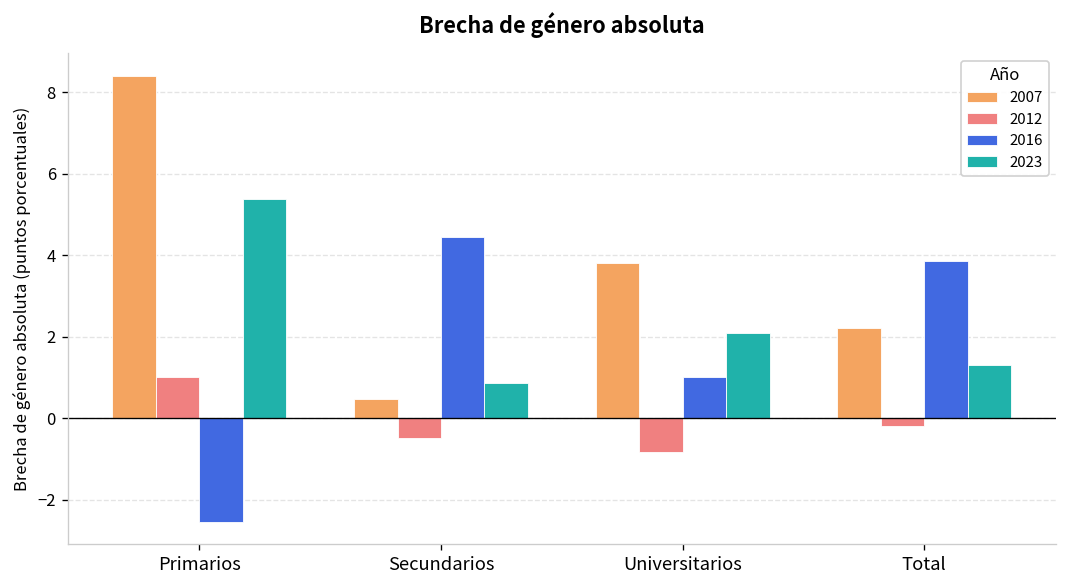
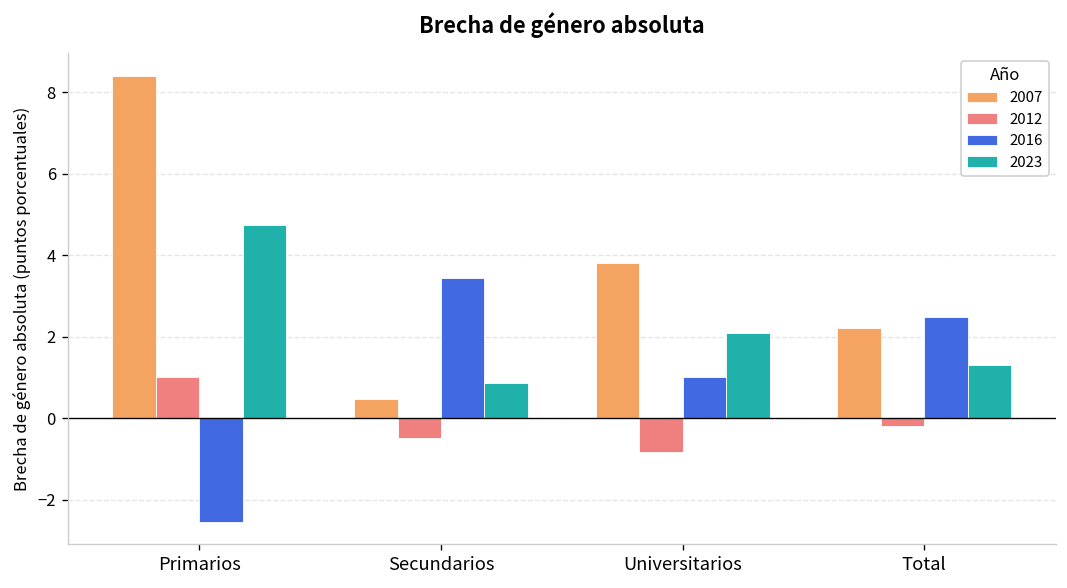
  {
    "2016": {
      "Primarios": -2.5,
-     "Secundarios": 4.5,
+     "Secundarios": 3.5,
      "Universitarios": 1.0,
-     "Total": 3.9
+     "Total": 2.5
    },
    "2023": {
-     "Primarios": 5.4,
+     "Primarios": 4.7,
      "Secundarios": 0.9,
      "Universitarios": 2.1,
      "Total": 1.3
    }
  }
